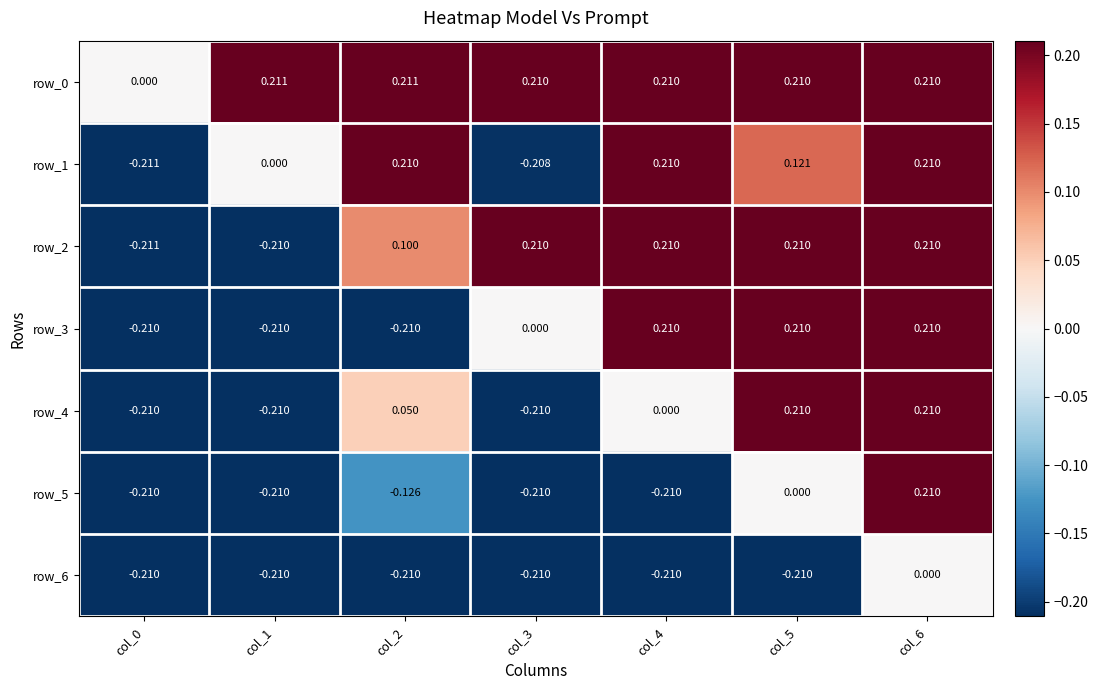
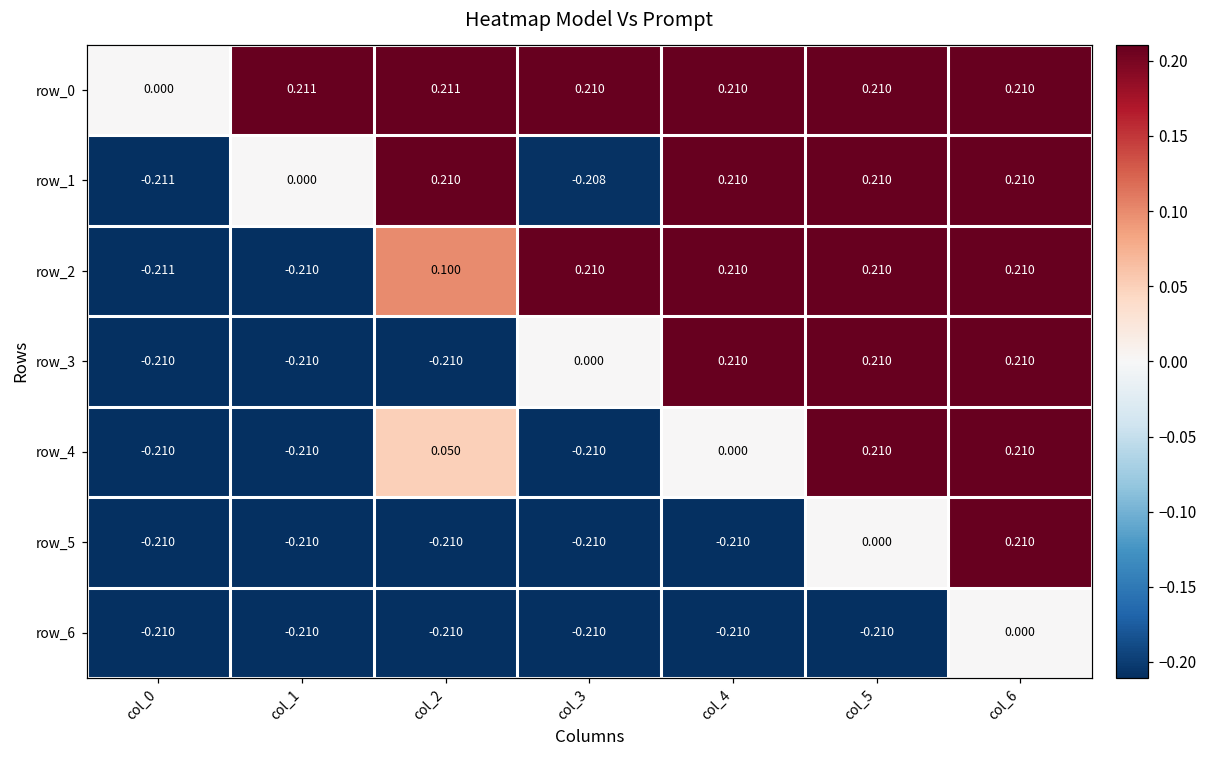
  {
    "row_0": {
      "col_0": 0.000,
      "col_1": 0.211,
      "col_2": 0.211,
      "col_3": 0.210,
      "col_4": 0.210,
      "col_5": 0.210,
      "col_6": 0.210
    },
    "row_1": {
      "col_0": -0.211,
      "col_1": 0.000,
      "col_2": 0.210,
      "col_3": -0.208,
      "col_4": 0.210,
-     "col_5": 0.121,
+     "col_5": 0.210,
      "col_6": 0.210
    },
    "row_2": {
      "col_0": -0.211,
      "col_1": -0.210,
      "col_2": 0.100,
      "col_3": 0.210,
      "col_4": 0.210,
      "col_5": 0.210,
      "col_6": 0.210
    },
    "row_3": {
      "col_0": -0.210,
      "col_1": -0.210,
      "col_2": -0.210,
      "col_3": 0.000,
      "col_4": 0.210,
      "col_5": 0.210,
      "col_6": 0.210
    },
    "row_4": {
      "col_0": -0.210,
      "col_1": -0.210,
      "col_2": 0.050,
      "col_3": -0.210,
      "col_4": 0.000,
      "col_5": 0.210,
      "col_6": 0.210
    },
    "row_5": {
      "col_0": -0.210,
      "col_1": -0.210,
-     "col_2": -0.126,
+     "col_2": -0.210,
      "col_3": -0.210,
      "col_4": -0.210,
      "col_5": 0.000,
      "col_6": 0.210
    },
    "row_6": {
      "col_0": -0.210,
      "col_1": -0.210,
      "col_2": -0.210,
      "col_3": -0.210,
      "col_4": -0.210,
      "col_5": -0.210,
      "col_6": 0.000
    }
  }
